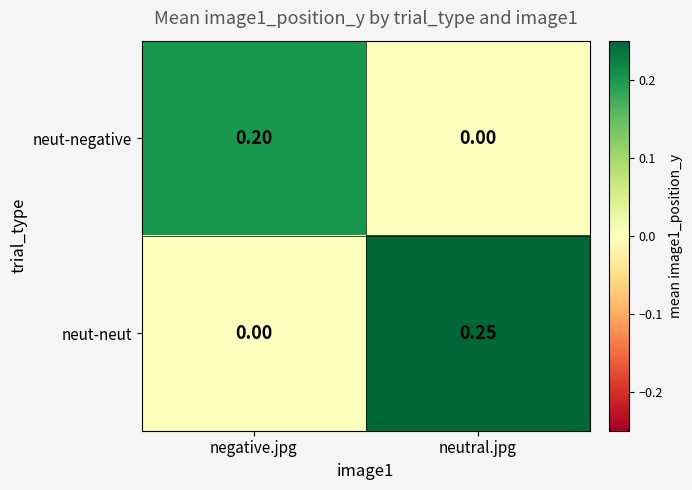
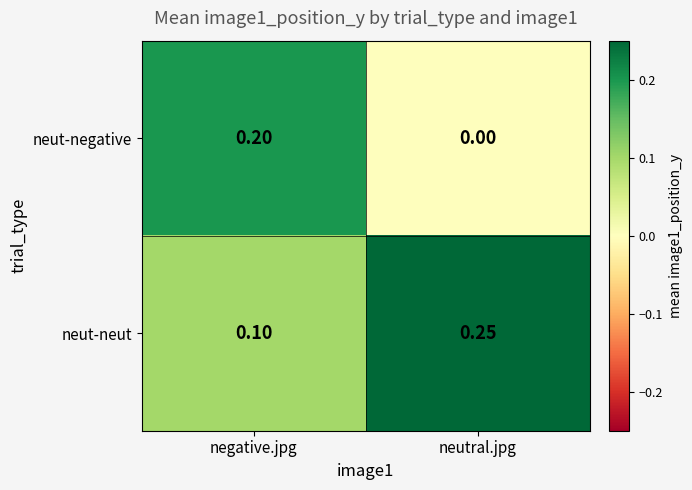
  {
    "neut-negative": {
      "negative.jpg": 0.20,
      "neutral.jpg": 0.00
    },
    "neut-neut": {
-     "negative.jpg": 0.00,
+     "negative.jpg": 0.10,
      "neutral.jpg": 0.25
    }
  }
